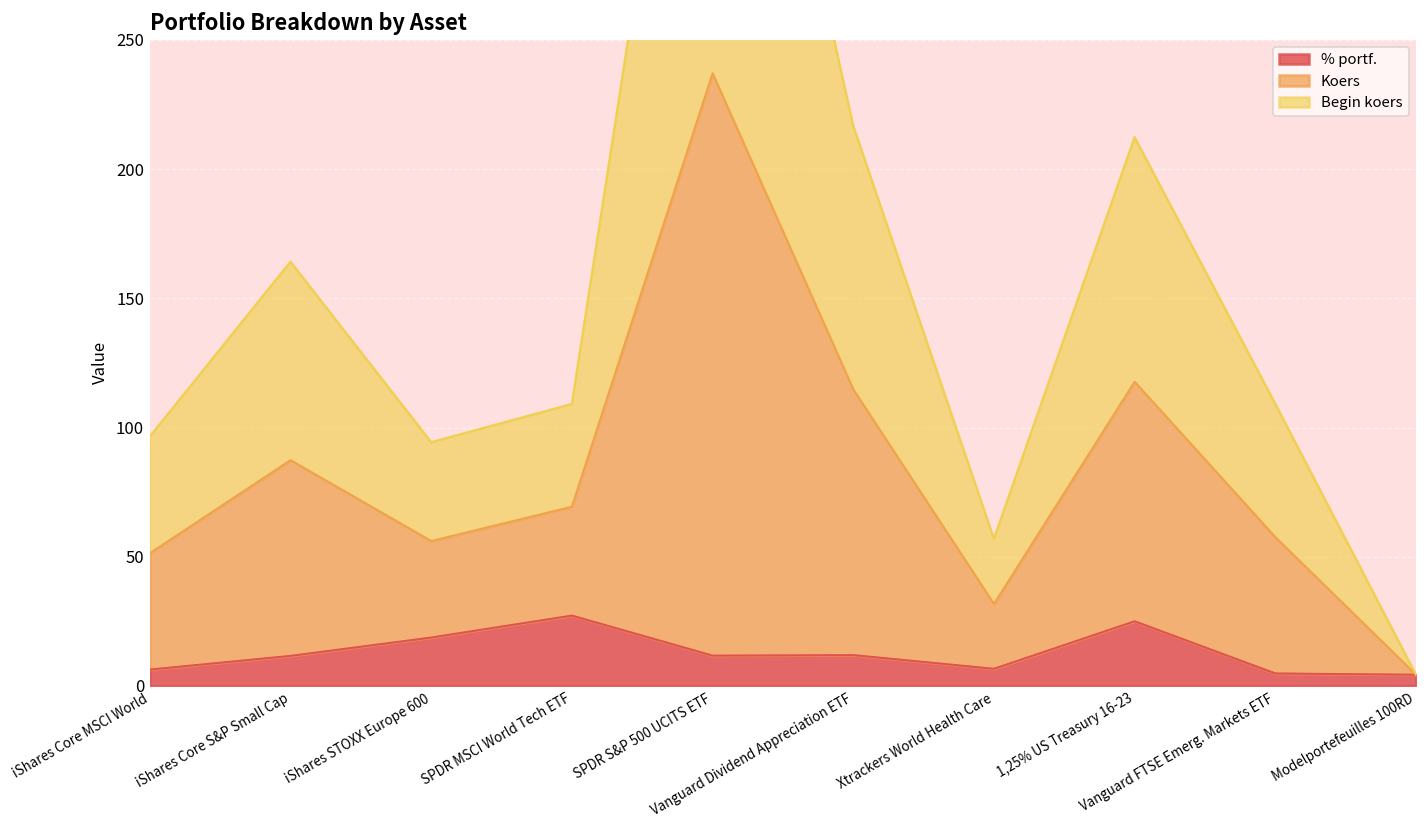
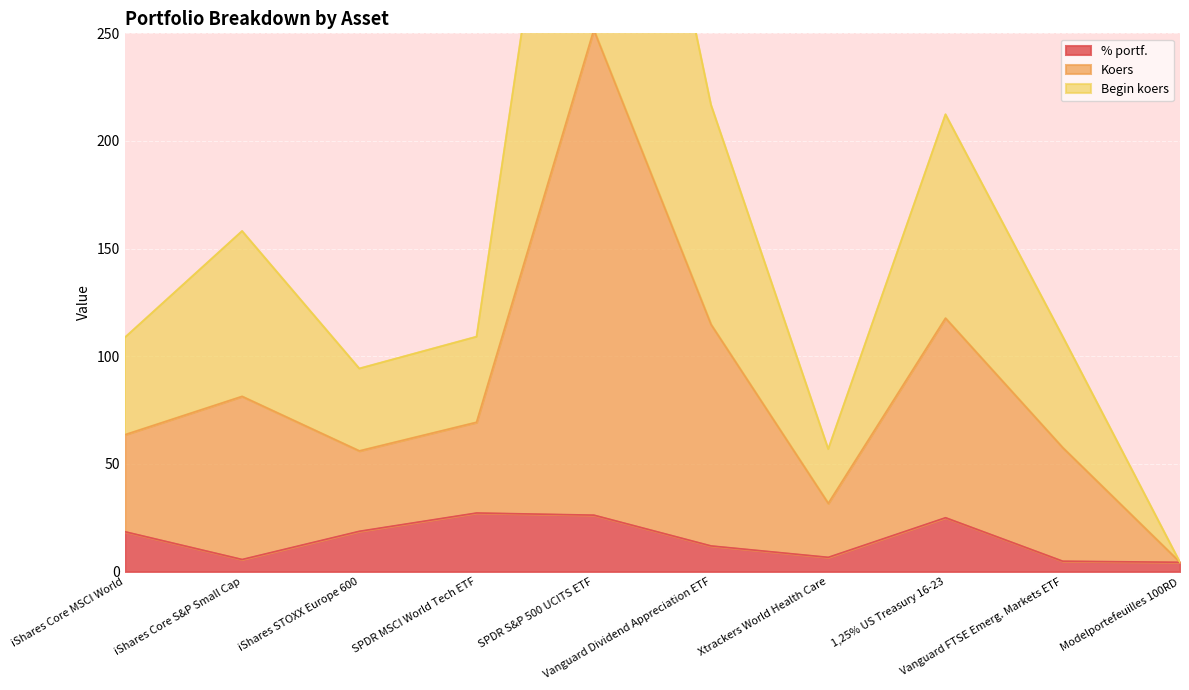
  {
    "% portf.": {
-     "iShares Core MSCI World": 6,
-     "iShares Core S&P Small Cap": 12,
+     "iShares Core MSCI World": 19,
+     "iShares Core S&P Small Cap": 6,
      "iShares STOXX Europe 600": 19,
      "SPDR MSCI World Tech ETF": 27,
-     "SPDR S&P 500 UCITS ETF": 12,
+     "SPDR S&P 500 UCITS ETF": 26,
      "Vanguard Dividend Appreciation ETF": 12,
      "Xtrackers World Health Care": 7,
      "1,25% US Treasury 16-23": 25,
      "Vanguard FTSE Emerg. Markets ETF": 5
    }
  }
